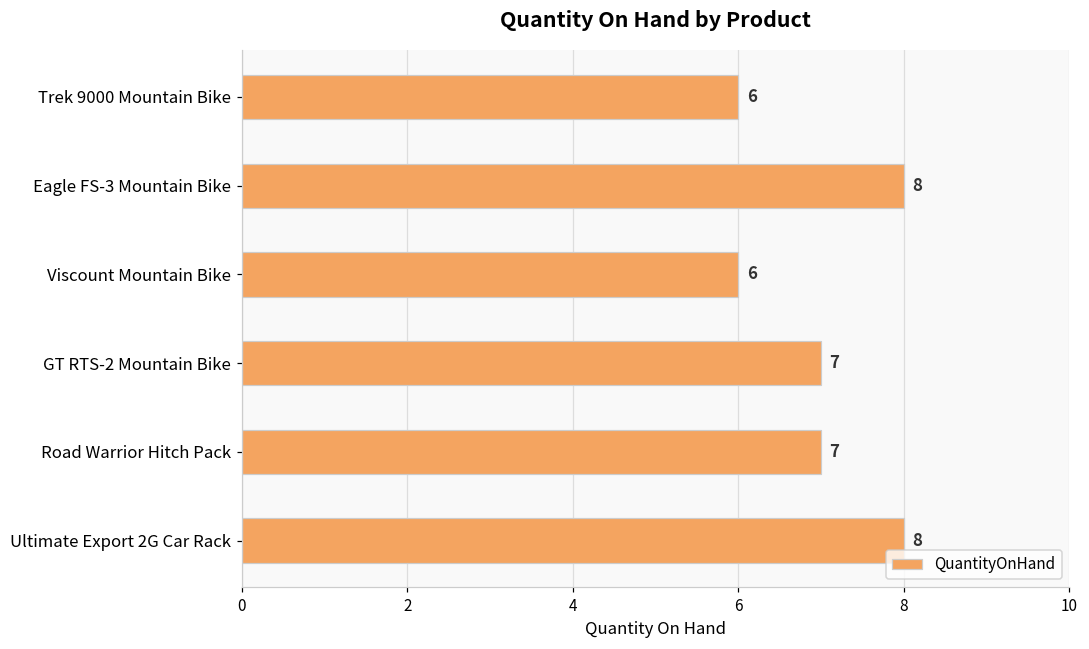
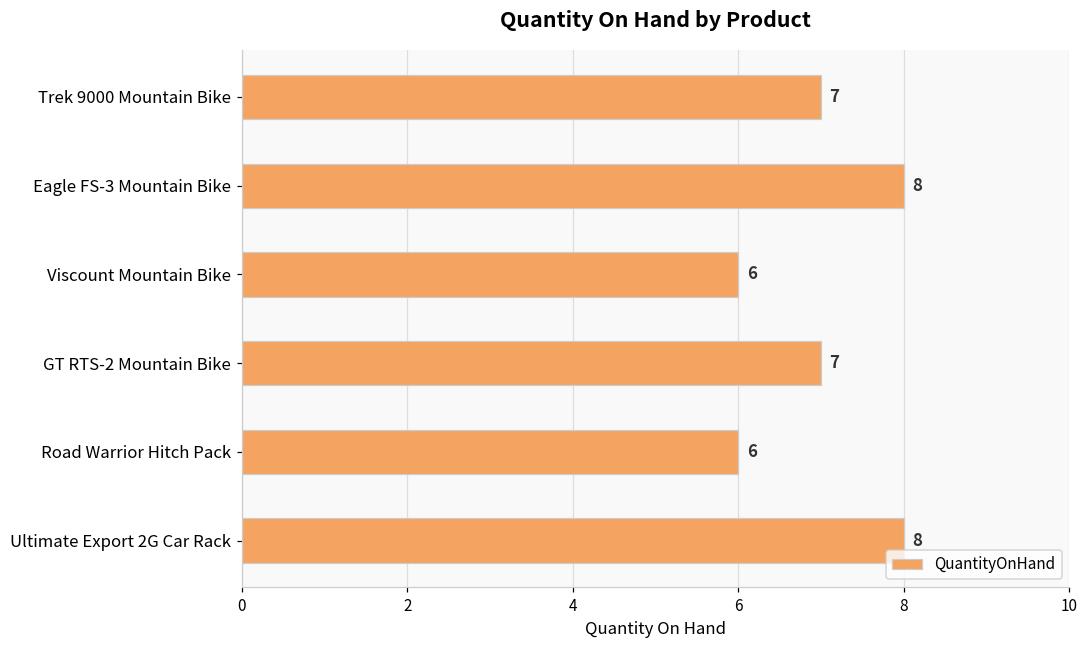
  {
-   "Trek 9000 Mountain Bike": 6,
+   "Trek 9000 Mountain Bike": 7,
    "Eagle FS-3 Mountain Bike": 8,
    "Viscount Mountain Bike": 6,
    "GT RTS-2 Mountain Bike": 7,
-   "Road Warrior Hitch Pack": 7,
+   "Road Warrior Hitch Pack": 6,
    "Ultimate Export 2G Car Rack": 8
  }
